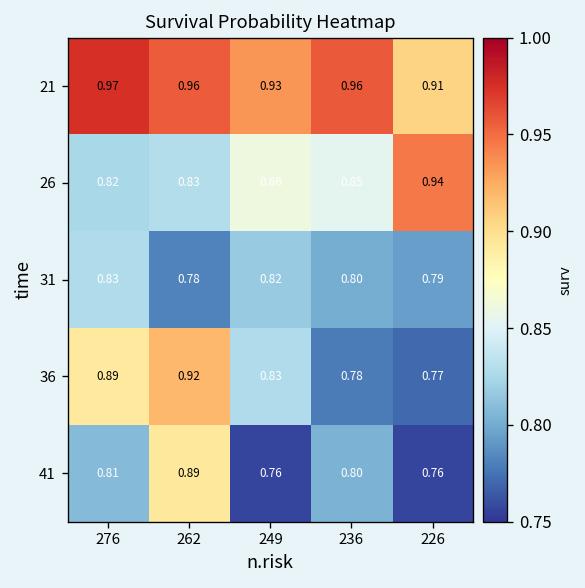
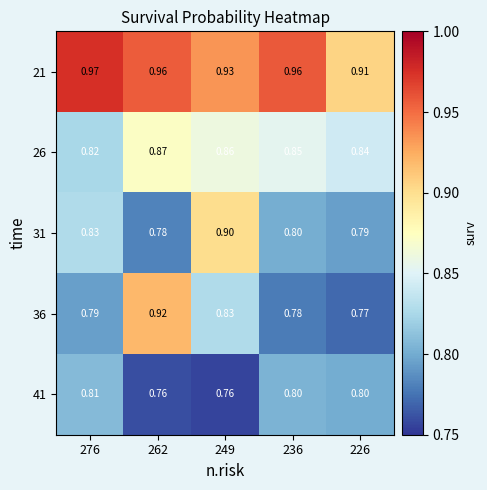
  {
    "21": {
      "276": 0.97,
      "262": 0.96,
      "249": 0.93,
      "236": 0.96,
      "226": 0.91
    },
    "26": {
      "276": 0.82,
-     "262": 0.83,
-     "226": 0.94
+     "262": 0.87,
+     "226": 0.84
    },
    "31": {
      "276": 0.83,
      "262": 0.78,
-     "249": 0.82,
+     "249": 0.90,
      "236": 0.80,
      "226": 0.79
    },
    "36": {
-     "276": 0.89,
+     "276": 0.79,
      "262": 0.92,
      "249": 0.83,
      "236": 0.78,
      "226": 0.77
    },
    "41": {
      "276": 0.81,
-     "262": 0.89,
+     "262": 0.76,
      "249": 0.76,
      "236": 0.80,
-     "226": 0.76
+     "226": 0.80
    }
  }
